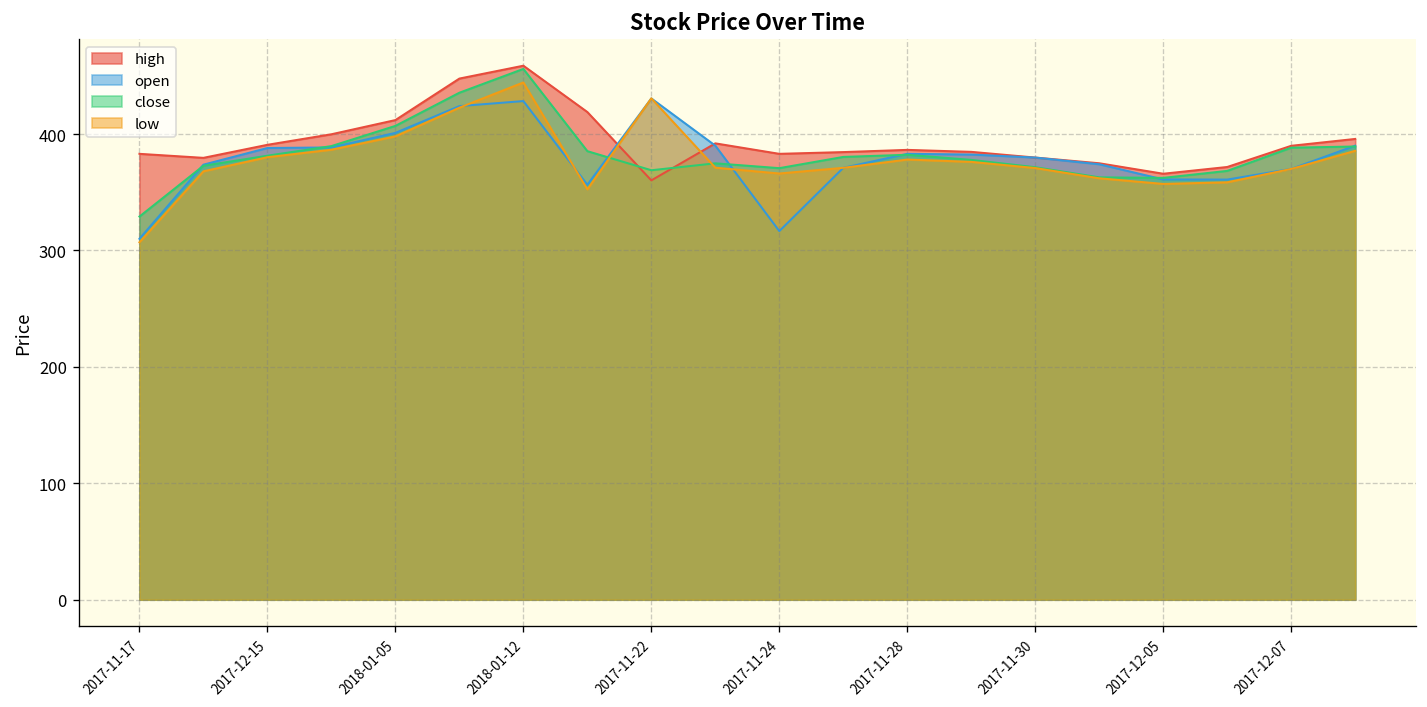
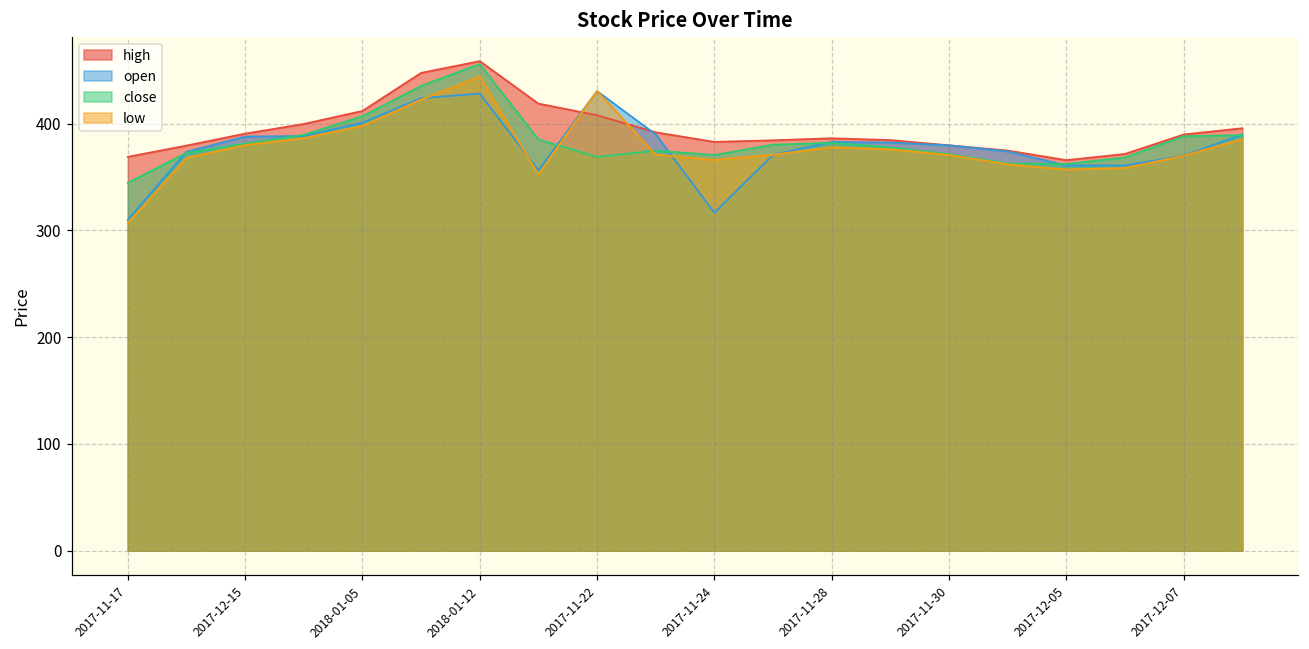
  {
    "high": {
-     "2017-11-17": 380,
+     "2017-11-17": 370,
      "2017-12-15": 390,
      "2018-01-05": 410,
      "2018-01-12": 460,
-     "2017-11-22": 360,
+     "2017-11-22": 410,
      "2017-11-24": 380,
      "2017-11-28": 390,
      "2017-12-05": 370
    },
    "open": {
      "2017-11-17": 310,
      "2017-12-15": 390,
      "2018-01-05": 400,
      "2018-01-12": 430,
      "2017-11-24": 320
    },
    "close": {
-     "2017-11-17": 330,
+     "2017-11-17": 340,
      "2018-01-05": 410,
      "2018-01-12": 460,
      "2017-11-22": 370,
      "2017-11-24": 370
    },
    "low": {
      "2017-11-17": 310,
      "2018-01-05": 400,
      "2018-01-12": 440,
      "2017-11-24": 370,
      "2017-11-28": 380,
      "2017-12-05": 360
    }
  }
